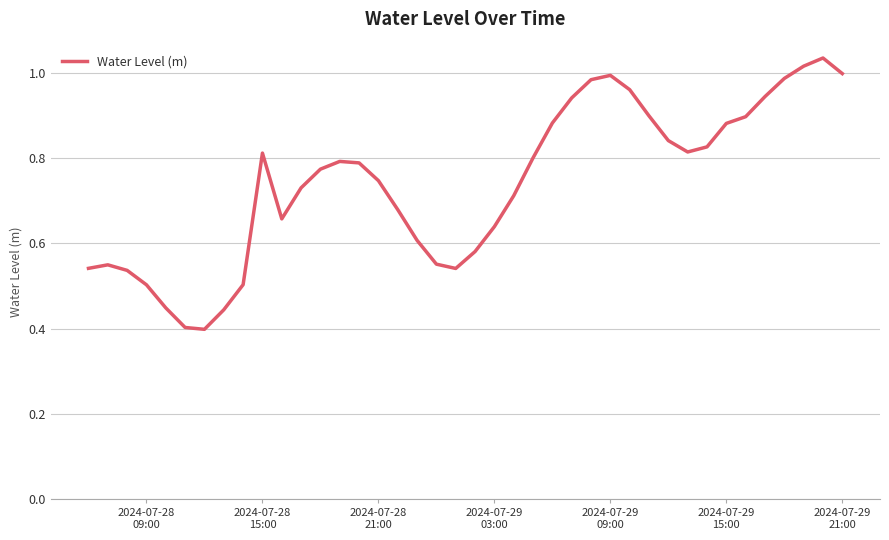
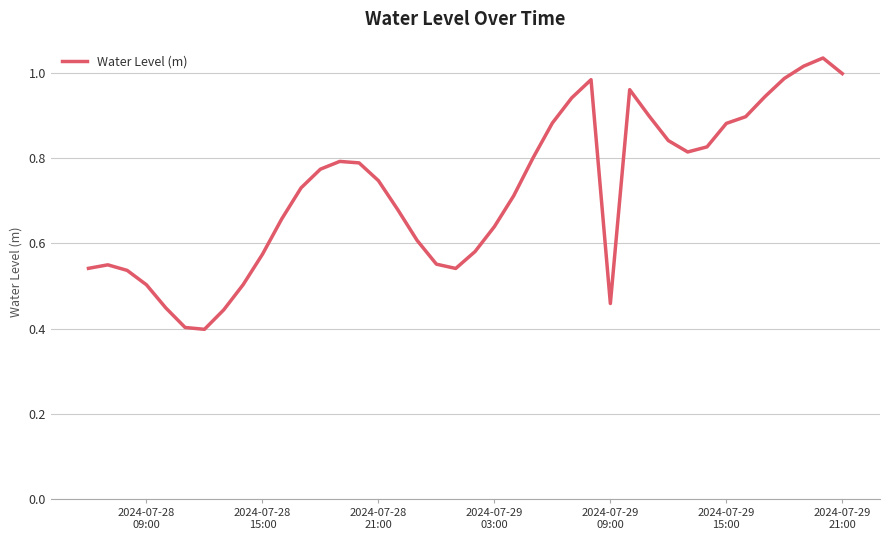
  {
    "2024-07-28 09:00": 0.50,
-   "2024-07-28 15:00": 0.81,
+   "2024-07-28 15:00": 0.57,
    "2024-07-28 21:00": 0.75,
    "2024-07-29 03:00": 0.64,
-   "2024-07-29 09:00": 0.99,
+   "2024-07-29 09:00": 0.46,
    "2024-07-29 15:00": 0.88,
    "2024-07-29 21:00": 1.00
  }
